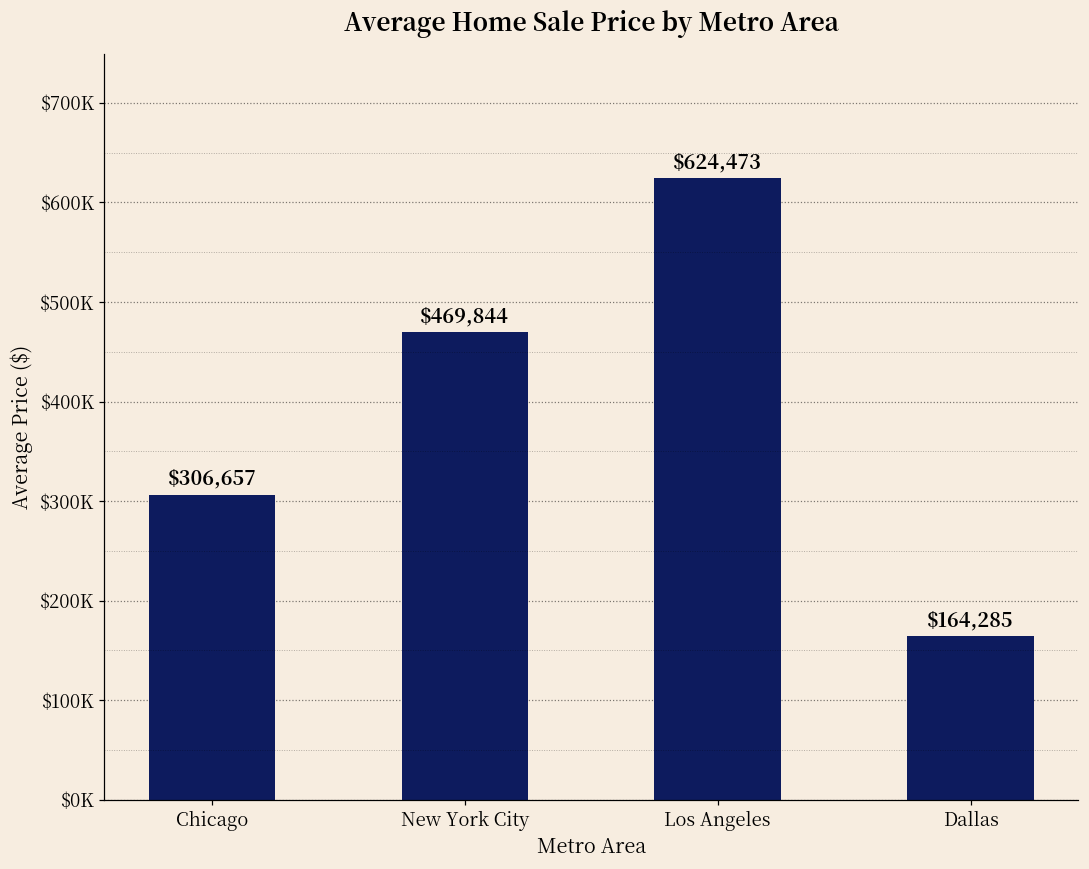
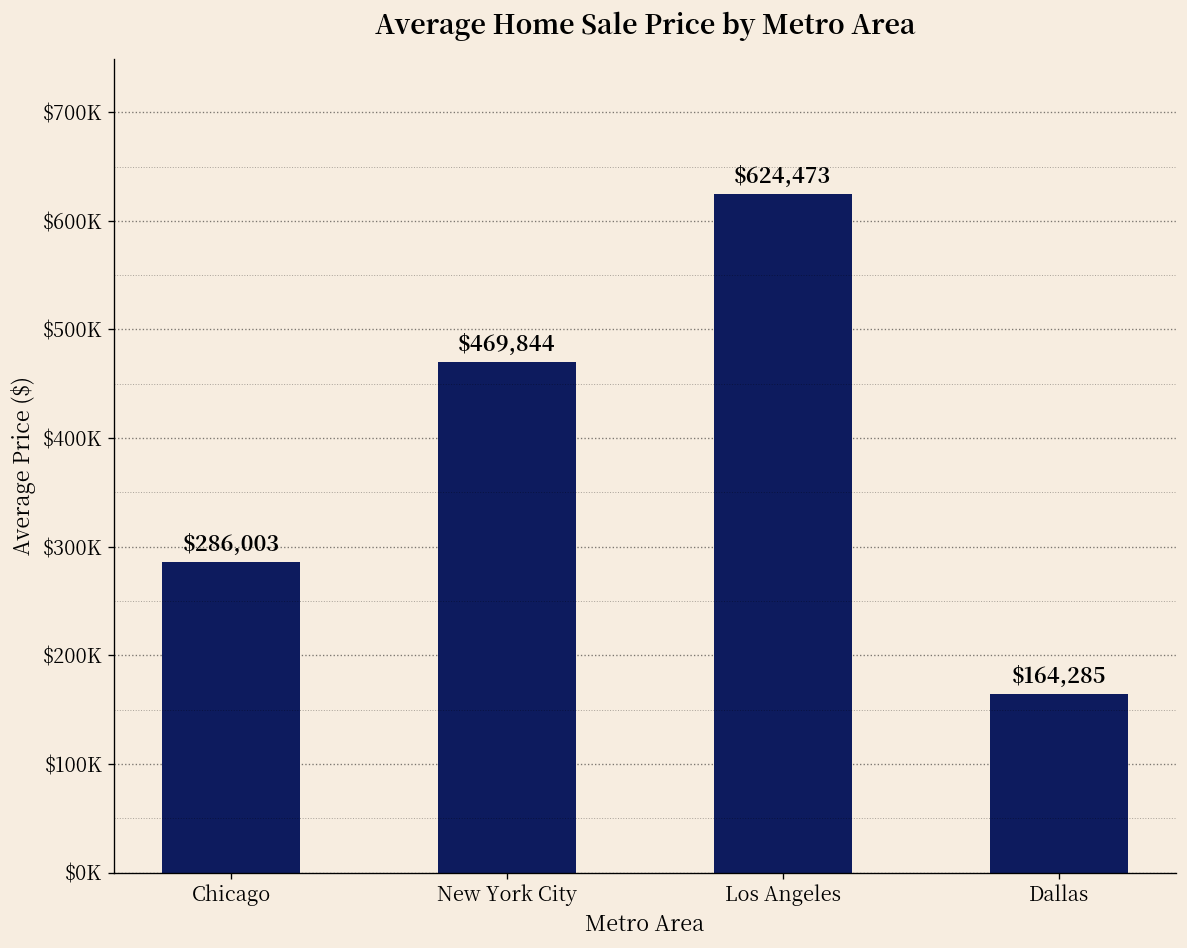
  {
-   "Chicago": "$306,657",
+   "Chicago": "$286,003",
    "New York City": "$469,844",
    "Los Angeles": "$624,473",
    "Dallas": "$164,285"
  }
